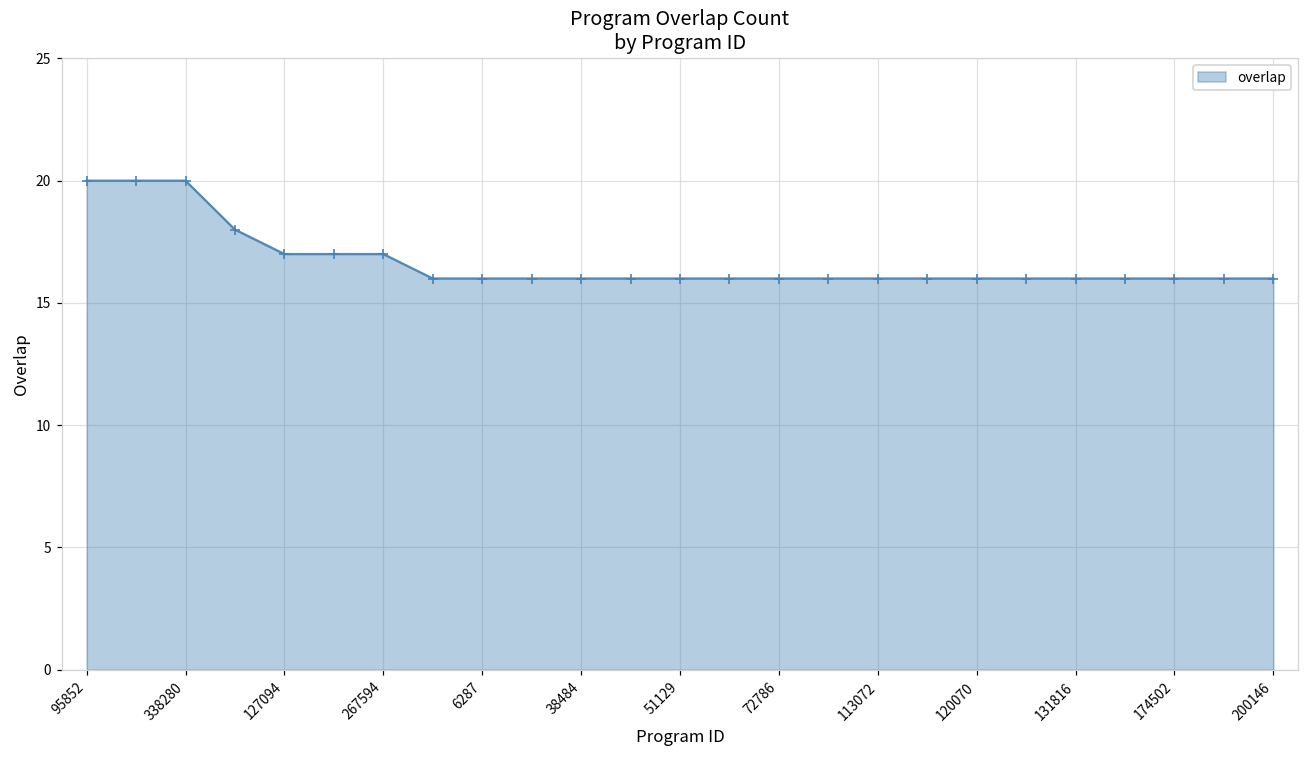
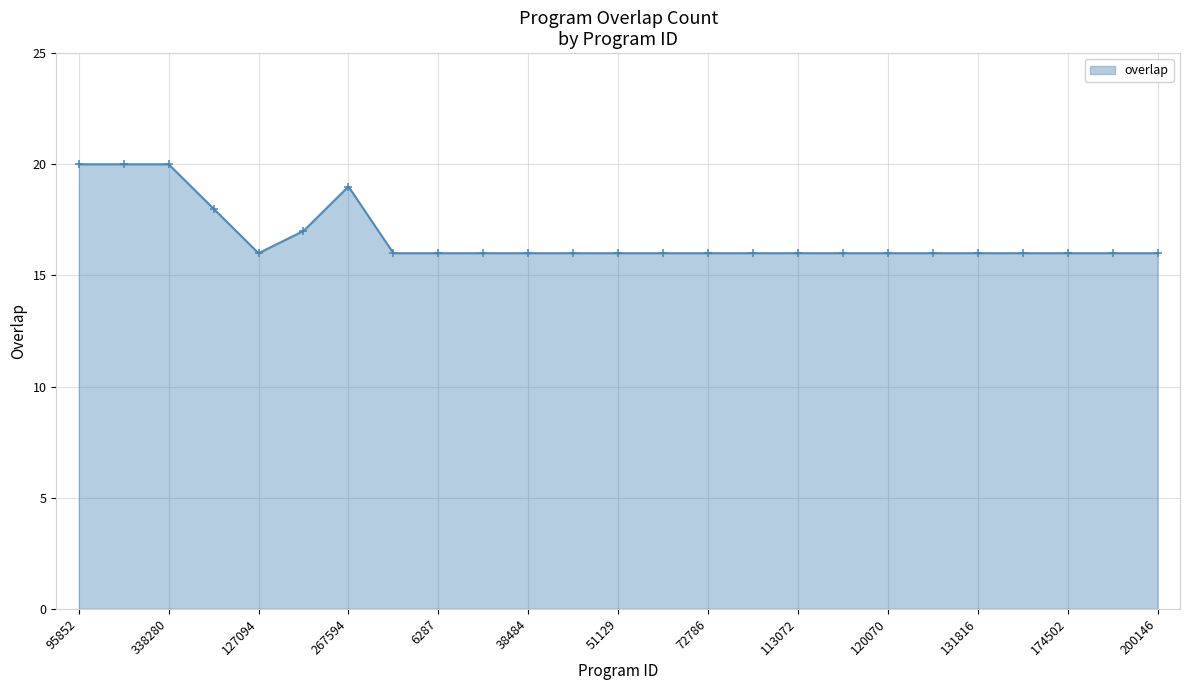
  {
    "95852": 20,
    "338280": 20,
-   "127094": 17,
-   "267594": 17,
+   "127094": 16,
+   "267594": 19,
    "6287": 16,
    "38484": 16,
    "51129": 16,
    "72786": 16,
    "113072": 16,
    "120070": 16,
    "131816": 16,
    "174502": 16,
    "200146": 16
  }
